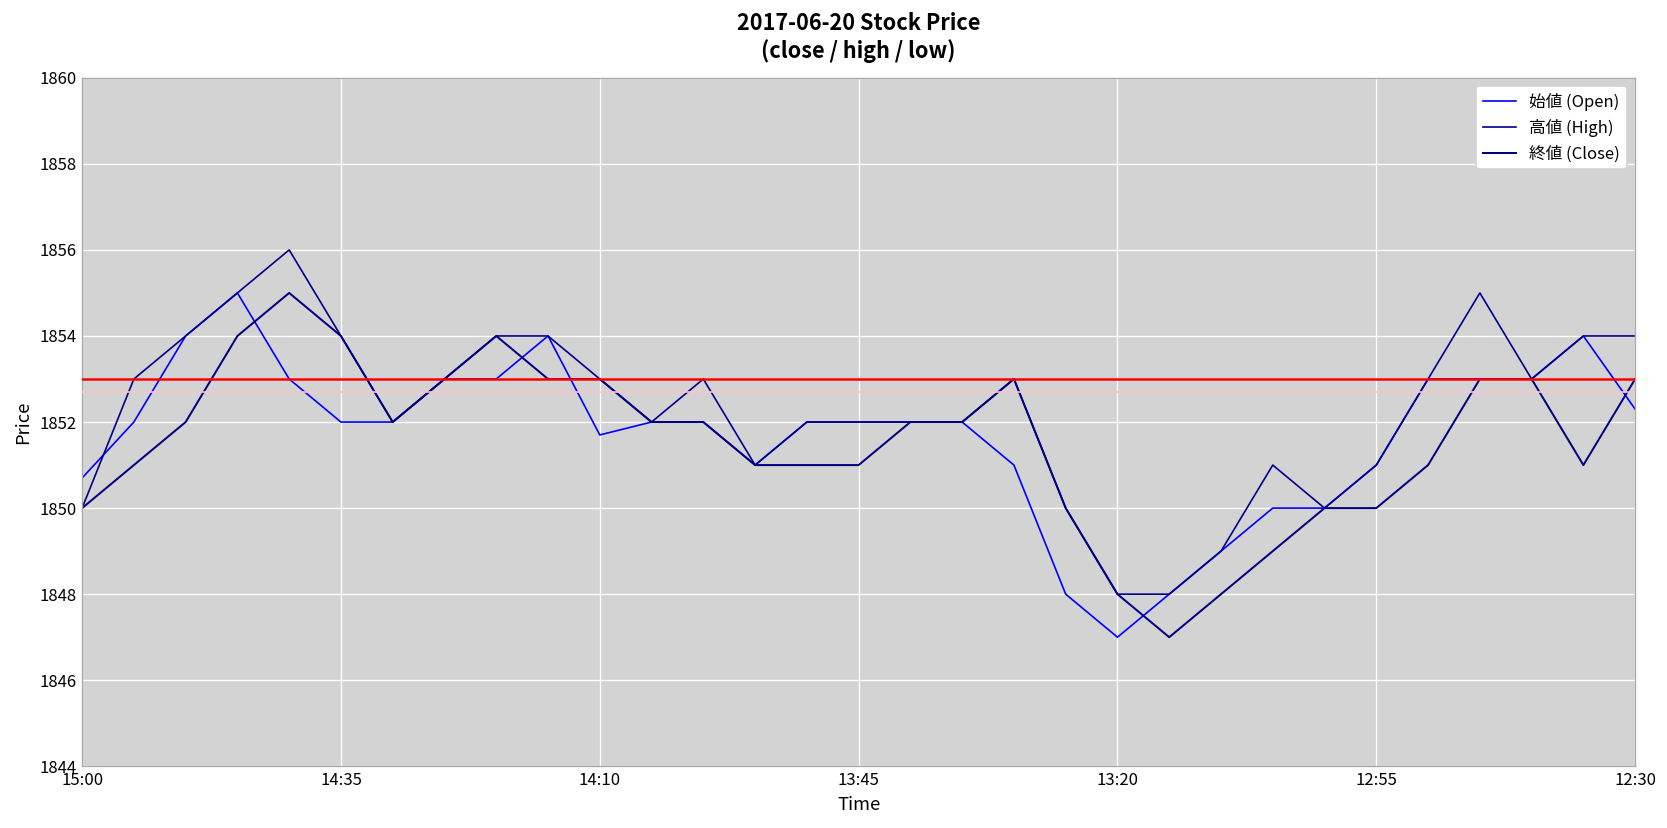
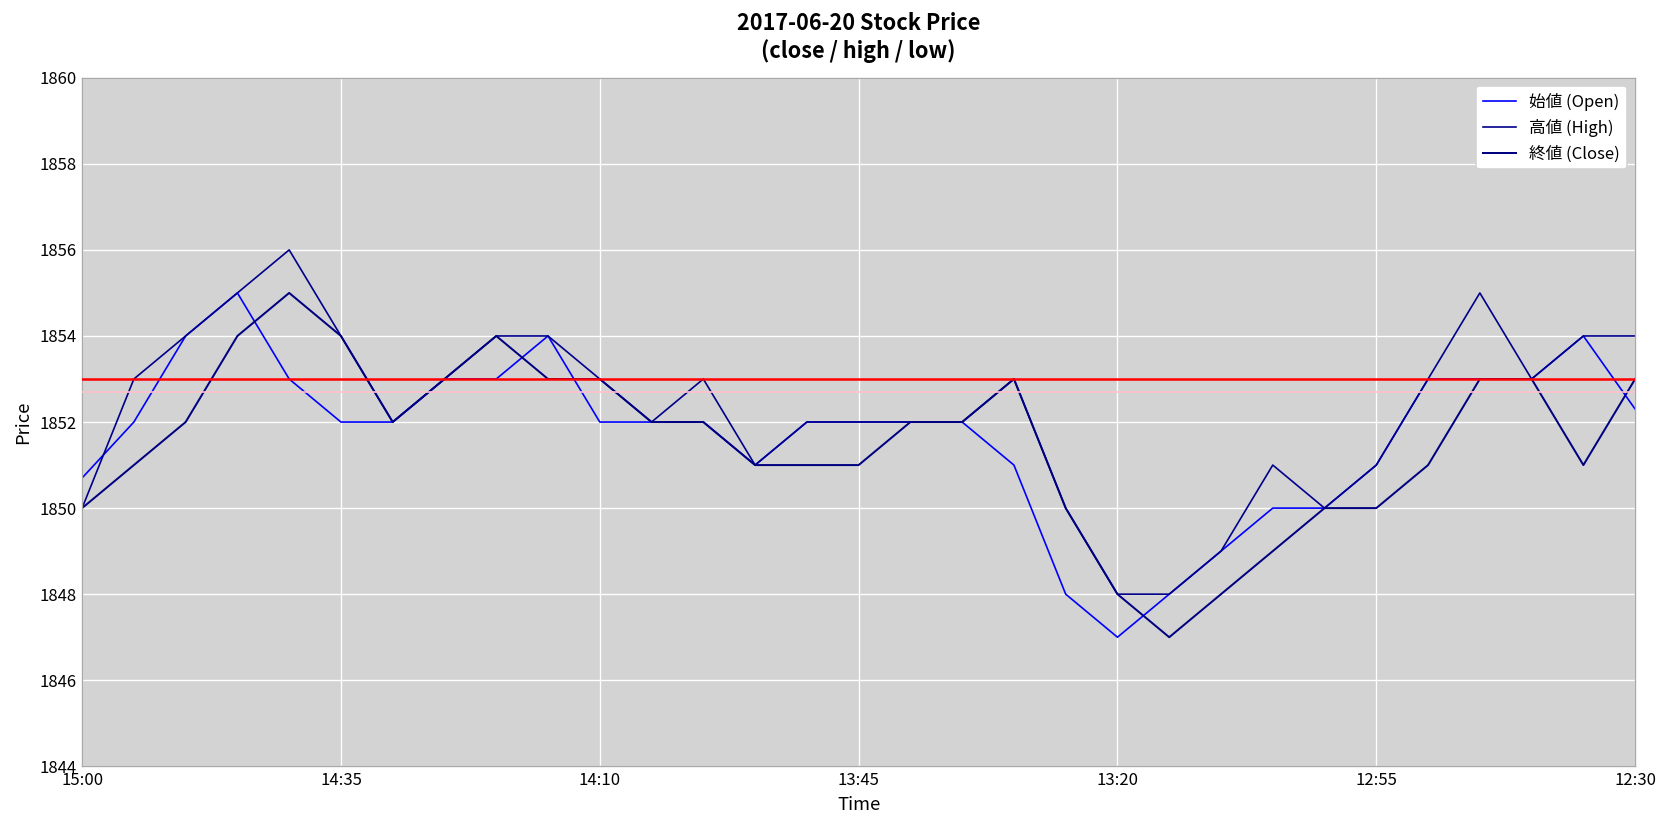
  {
    "始値 (Open)": {
      "15:00": 1850.7,
      "14:35": 1852.0,
-     "14:10": 1851.7,
+     "14:10": 1852.0,
      "13:20": 1847.0,
      "12:30": 1852.3
    }
  }
